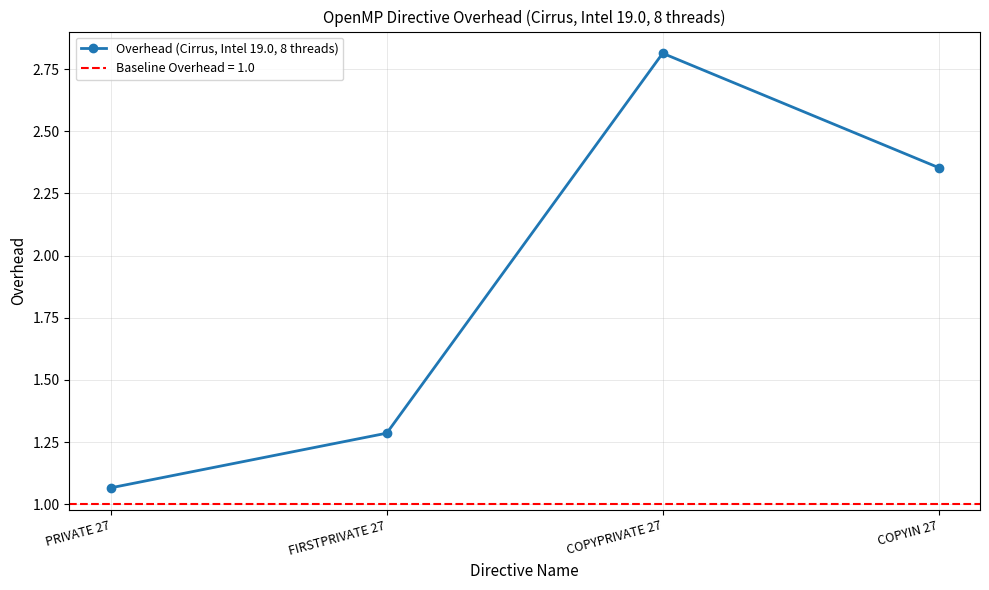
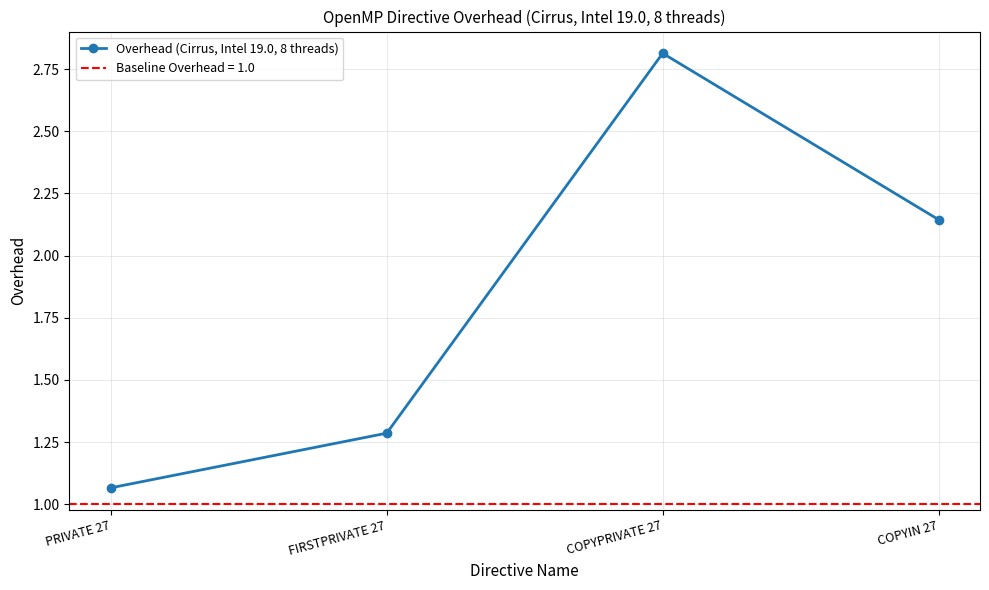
  {
    "PRIVATE 27": 1.07,
    "FIRSTPRIVATE 27": 1.29,
    "COPYPRIVATE 27": 2.81,
-   "COPYIN 27": 2.35
+   "COPYIN 27": 2.14
  }
